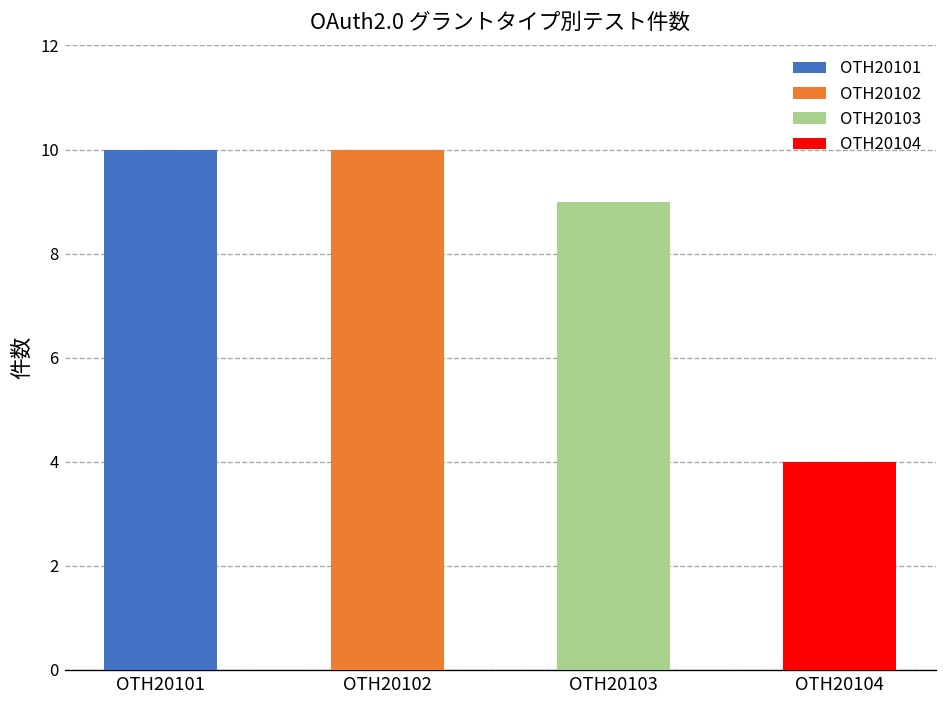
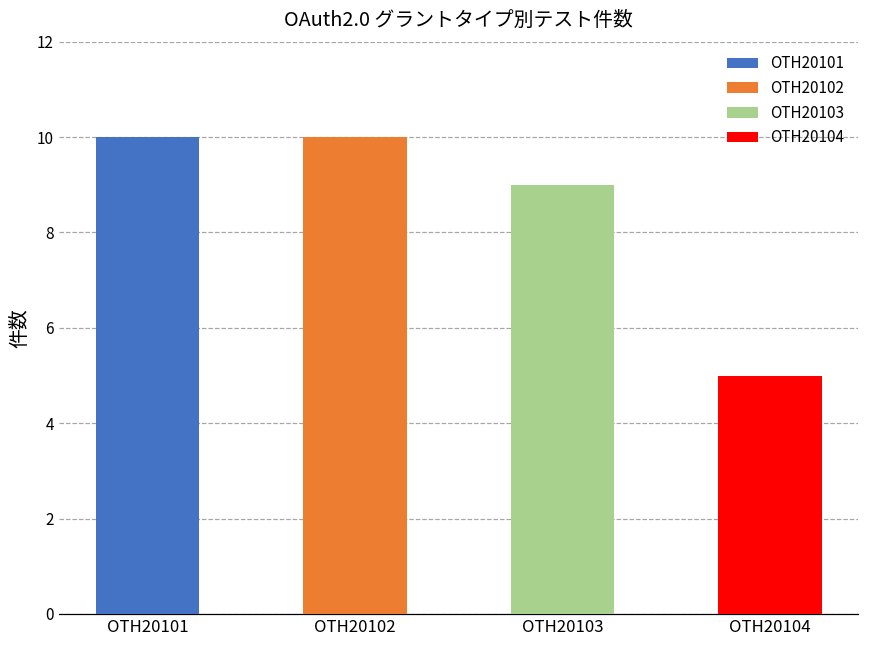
  {
    "OTH20101": 10,
    "OTH20102": 10,
    "OTH20103": 9,
-   "OTH20104": 4
+   "OTH20104": 5
  }
